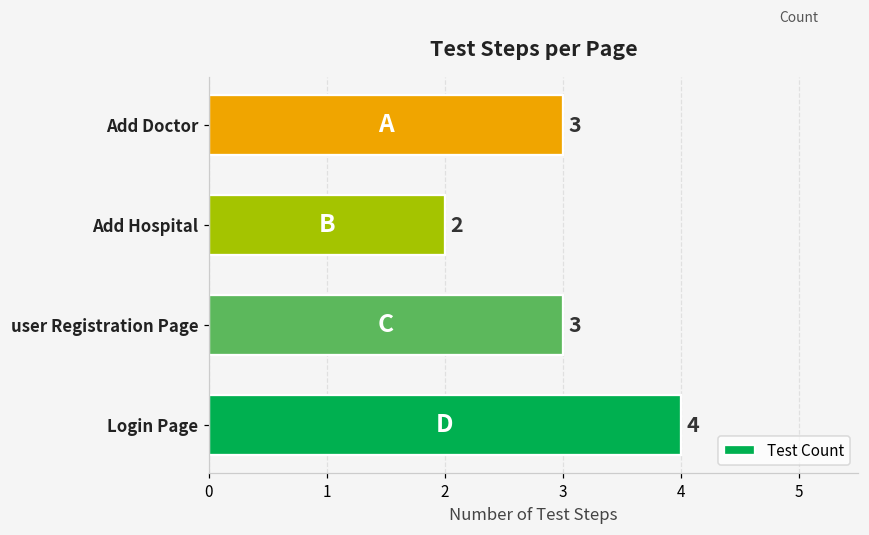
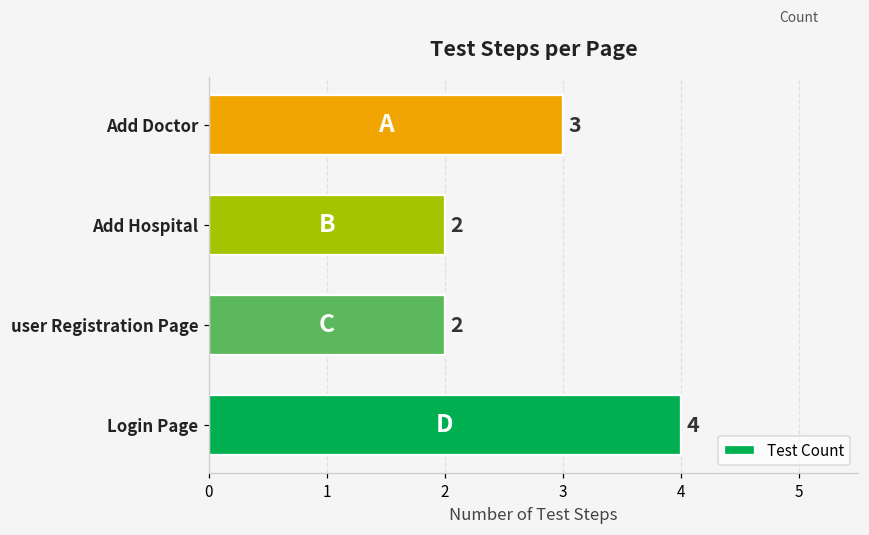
  {
    "Add Doctor": 3,
    "Add Hospital": 2,
-   "user Registration Page": 3,
+   "user Registration Page": 2,
    "Login Page": 4
  }
